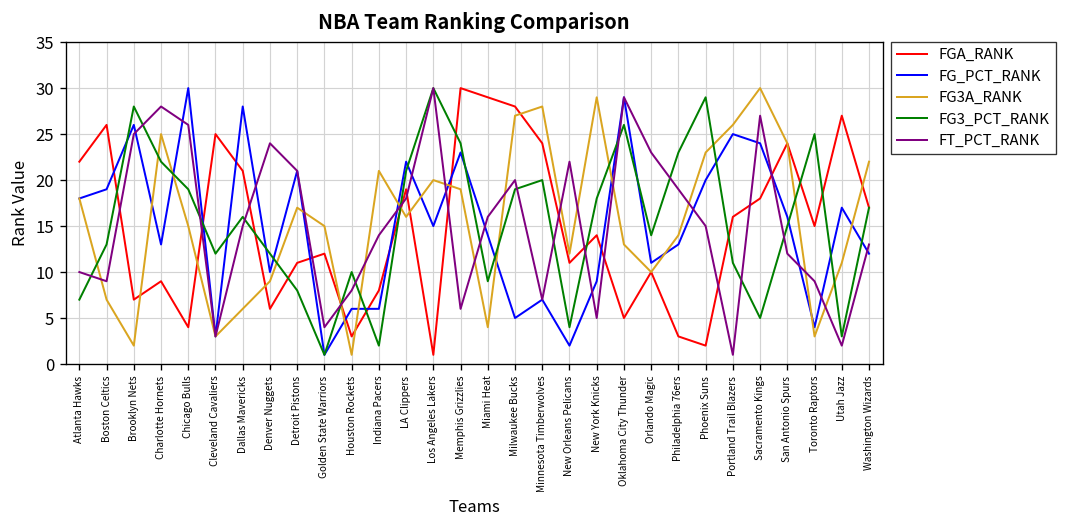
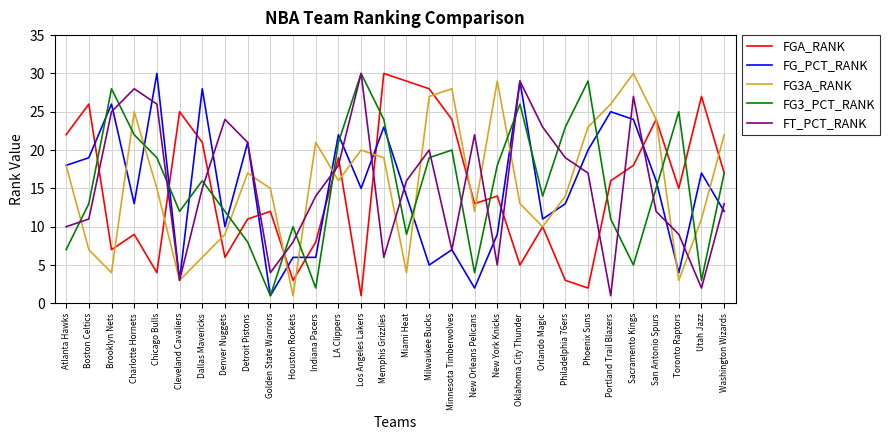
  {
    "FGA_RANK": {
      "Atlanta Hawks": 22,
      "Boston Celtics": 26,
      "Brooklyn Nets": 7,
      "Charlotte Hornets": 9,
      "Chicago Bulls": 4,
      "Cleveland Cavaliers": 25,
      "Dallas Mavericks": 21,
      "Denver Nuggets": 6,
      "Detroit Pistons": 11,
      "Golden State Warriors": 12,
      "Houston Rockets": 3,
      "Indiana Pacers": 8,
      "LA Clippers": 19,
      "Los Angeles Lakers": 1,
      "Memphis Grizzlies": 30,
      "Miami Heat": 29,
      "Milwaukee Bucks": 28,
      "Minnesota Timberwolves": 24,
-     "New Orleans Pelicans": 11,
+     "New Orleans Pelicans": 13,
      "New York Knicks": 14,
      "Oklahoma City Thunder": 5,
      "Philadelphia 76ers": 3,
      "Phoenix Suns": 2,
      "Portland Trail Blazers": 16,
      "Sacramento Kings": 18,
      "Toronto Raptors": 15,
      "Utah Jazz": 27
    },
    "FG_PCT_RANK": {
      "Boston Celtics": 19,
      "Brooklyn Nets": 26,
      "Charlotte Hornets": 13,
      "Chicago Bulls": 30,
      "Dallas Mavericks": 28,
      "Denver Nuggets": 10,
      "Houston Rockets": 6,
      "Indiana Pacers": 6,
      "LA Clippers": 22,
      "Los Angeles Lakers": 15,
      "Memphis Grizzlies": 23,
      "Miami Heat": 14,
      "Milwaukee Bucks": 5,
      "New Orleans Pelicans": 2,
      "New York Knicks": 9,
      "Orlando Magic": 11,
      "Philadelphia 76ers": 13,
      "Phoenix Suns": 20,
      "Portland Trail Blazers": 25,
      "Sacramento Kings": 24,
      "San Antonio Spurs": 16,
      "Toronto Raptors": 4,
      "Utah Jazz": 17,
      "Washington Wizards": 12
    },
    "FG3A_RANK": {
      "Boston Celtics": 7,
-     "Brooklyn Nets": 2,
+     "Brooklyn Nets": 4,
      "Charlotte Hornets": 25,
      "Chicago Bulls": 15,
      "Dallas Mavericks": 6,
      "Denver Nuggets": 9,
      "Detroit Pistons": 17,
      "Golden State Warriors": 15,
      "Houston Rockets": 1,
      "Indiana Pacers": 21,
      "LA Clippers": 16,
      "Los Angeles Lakers": 20,
      "Memphis Grizzlies": 19,
      "Miami Heat": 4,
      "Milwaukee Bucks": 27,
      "Minnesota Timberwolves": 28,
      "New Orleans Pelicans": 12,
      "New York Knicks": 29,
      "Oklahoma City Thunder": 13,
      "Philadelphia 76ers": 14,
      "Phoenix Suns": 23,
      "Portland Trail Blazers": 26,
      "Sacramento Kings": 30,
      "Toronto Raptors": 3,
      "Utah Jazz": 11,
      "Washington Wizards": 22
    },
    "FG3_PCT_RANK": {
      "Atlanta Hawks": 7,
      "Boston Celtics": 13,
      "Brooklyn Nets": 28,
      "Charlotte Hornets": 22,
      "Chicago Bulls": 19,
      "Cleveland Cavaliers": 12,
      "Dallas Mavericks": 16,
      "Denver Nuggets": 12,
      "Detroit Pistons": 8,
      "Houston Rockets": 10,
      "Indiana Pacers": 2,
      "LA Clippers": 21,
      "Memphis Grizzlies": 24,
      "Miami Heat": 9,
      "Milwaukee Bucks": 19,
      "Minnesota Timberwolves": 20,
      "New Orleans Pelicans": 4,
      "New York Knicks": 18,
      "Oklahoma City Thunder": 26,
      "Orlando Magic": 14,
      "Philadelphia 76ers": 23,
      "Phoenix Suns": 29,
      "Portland Trail Blazers": 11,
      "Sacramento Kings": 5,
      "San Antonio Spurs": 15,
      "Toronto Raptors": 25,
      "Utah Jazz": 3
    },
    "FT_PCT_RANK": {
      "Atlanta Hawks": 10,
-     "Boston Celtics": 9,
+     "Boston Celtics": 11,
      "Brooklyn Nets": 25,
      "Charlotte Hornets": 28,
      "Chicago Bulls": 26,
      "Dallas Mavericks": 15,
      "Denver Nuggets": 24,
      "Golden State Warriors": 4,
      "Houston Rockets": 8,
      "Indiana Pacers": 14,
      "LA Clippers": 18,
      "Memphis Grizzlies": 6,
      "Miami Heat": 16,
      "Milwaukee Bucks": 20,
      "New Orleans Pelicans": 22,
      "New York Knicks": 5,
      "Orlando Magic": 23,
      "Philadelphia 76ers": 19,
-     "Phoenix Suns": 15,
+     "Phoenix Suns": 17,
      "Portland Trail Blazers": 1,
      "Sacramento Kings": 27,
      "San Antonio Spurs": 12,
      "Toronto Raptors": 9,
      "Utah Jazz": 2,
      "Washington Wizards": 13
    }
  }
